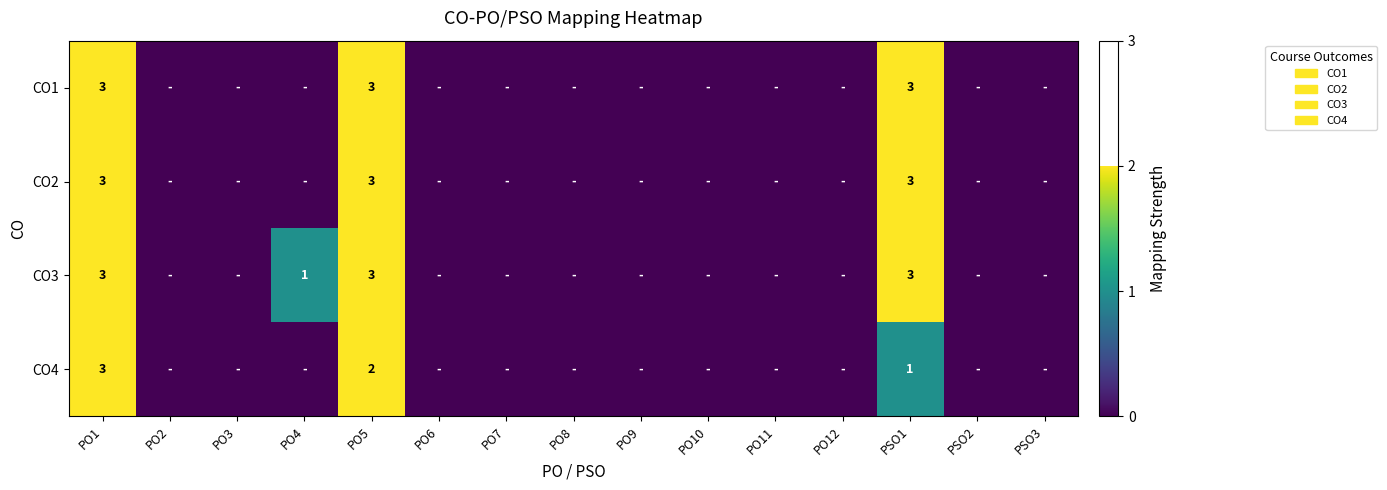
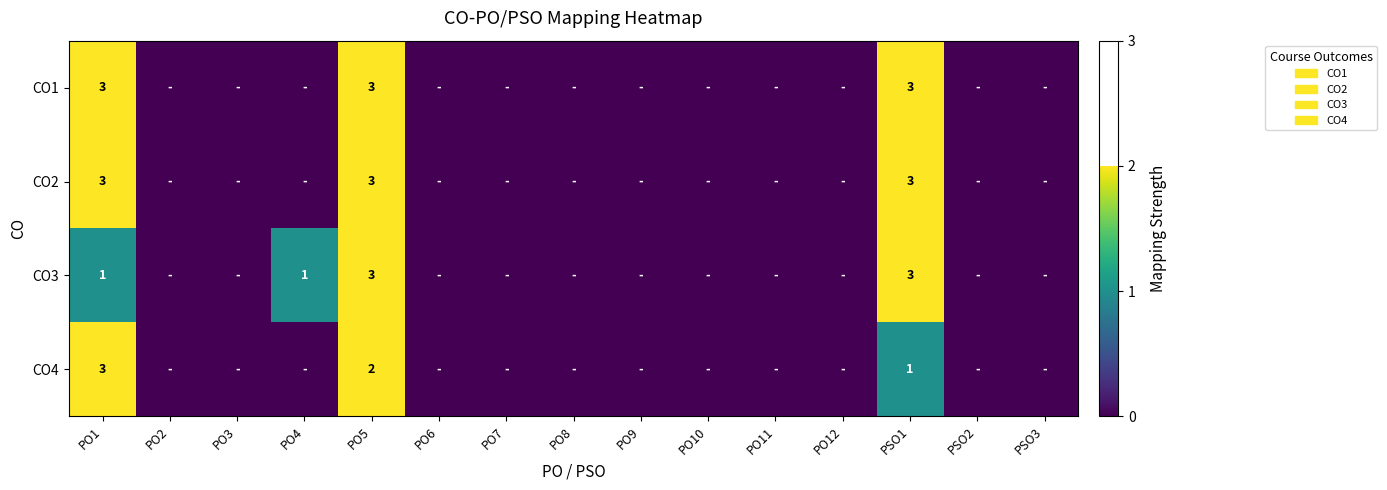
  {
    "CO1": {
      "PO1": 3,
      "PO5": 3,
      "PSO1": 3
    },
    "CO2": {
      "PO1": 3,
      "PO5": 3,
      "PSO1": 3
    },
    "CO3": {
-     "PO1": 3,
+     "PO1": 1,
      "PO4": 1,
      "PO5": 3,
      "PSO1": 3
    },
    "CO4": {
      "PO1": 3,
      "PO5": 2,
      "PSO1": 1
    }
  }
